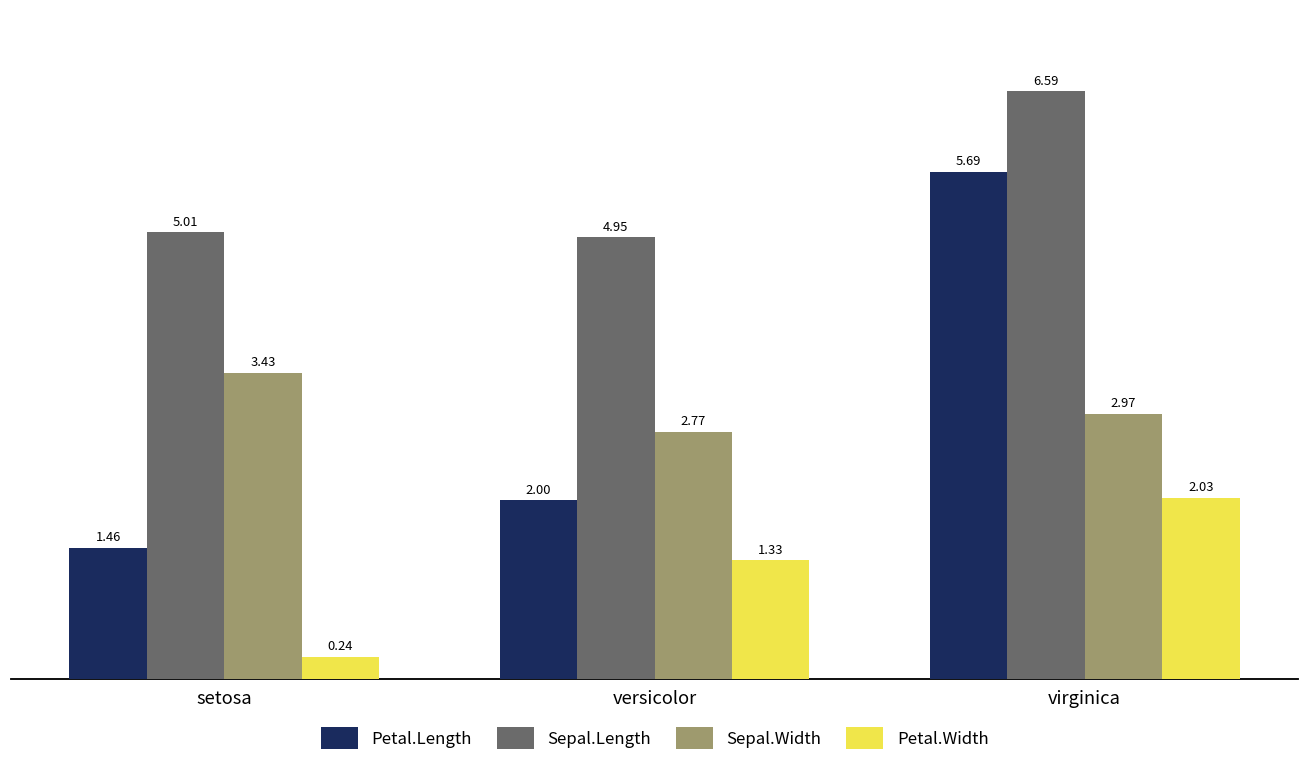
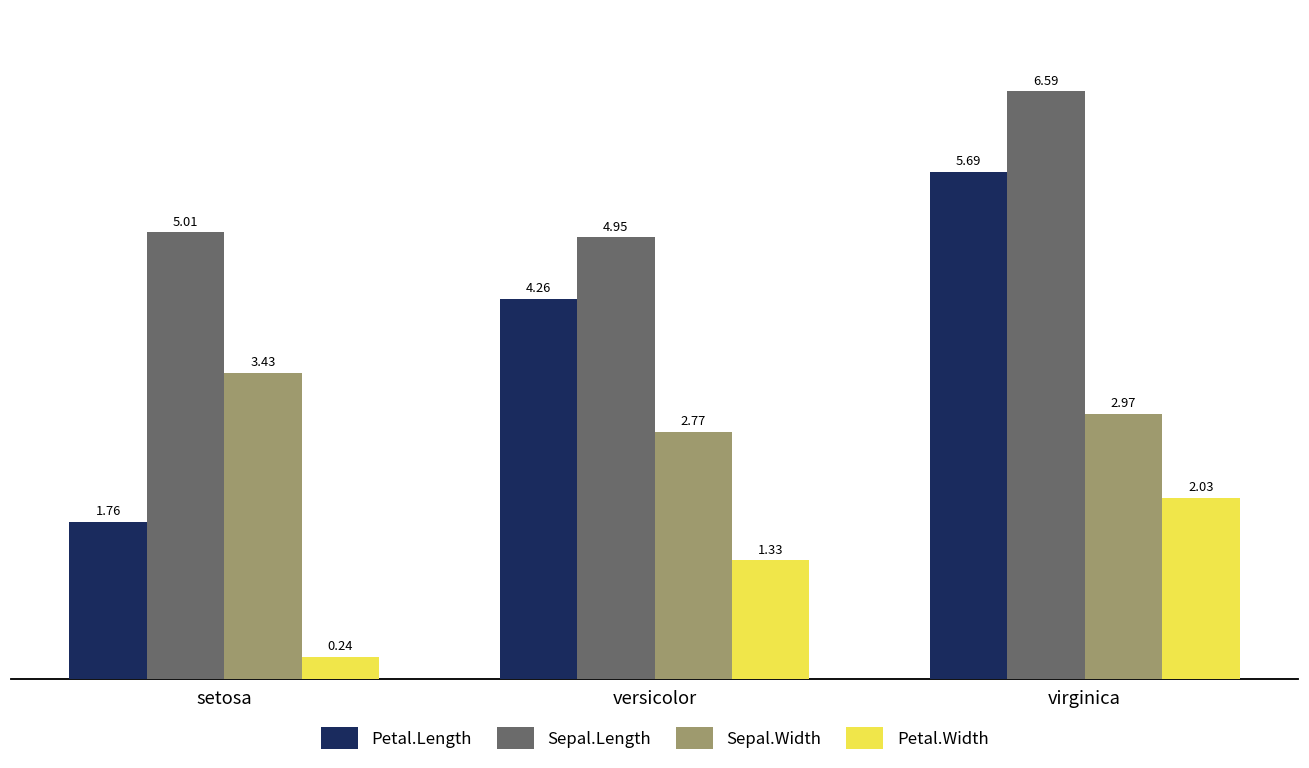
  {
    "Petal.Length": {
-     "setosa": 1.46,
-     "versicolor": 2.00,
+     "setosa": 1.76,
+     "versicolor": 4.26,
      "virginica": 5.69
    },
    "Sepal.Length": {
      "setosa": 5.01,
      "versicolor": 4.95,
      "virginica": 6.59
    },
    "Sepal.Width": {
      "setosa": 3.43,
      "versicolor": 2.77,
      "virginica": 2.97
    },
    "Petal.Width": {
      "setosa": 0.24,
      "versicolor": 1.33,
      "virginica": 2.03
    }
  }
